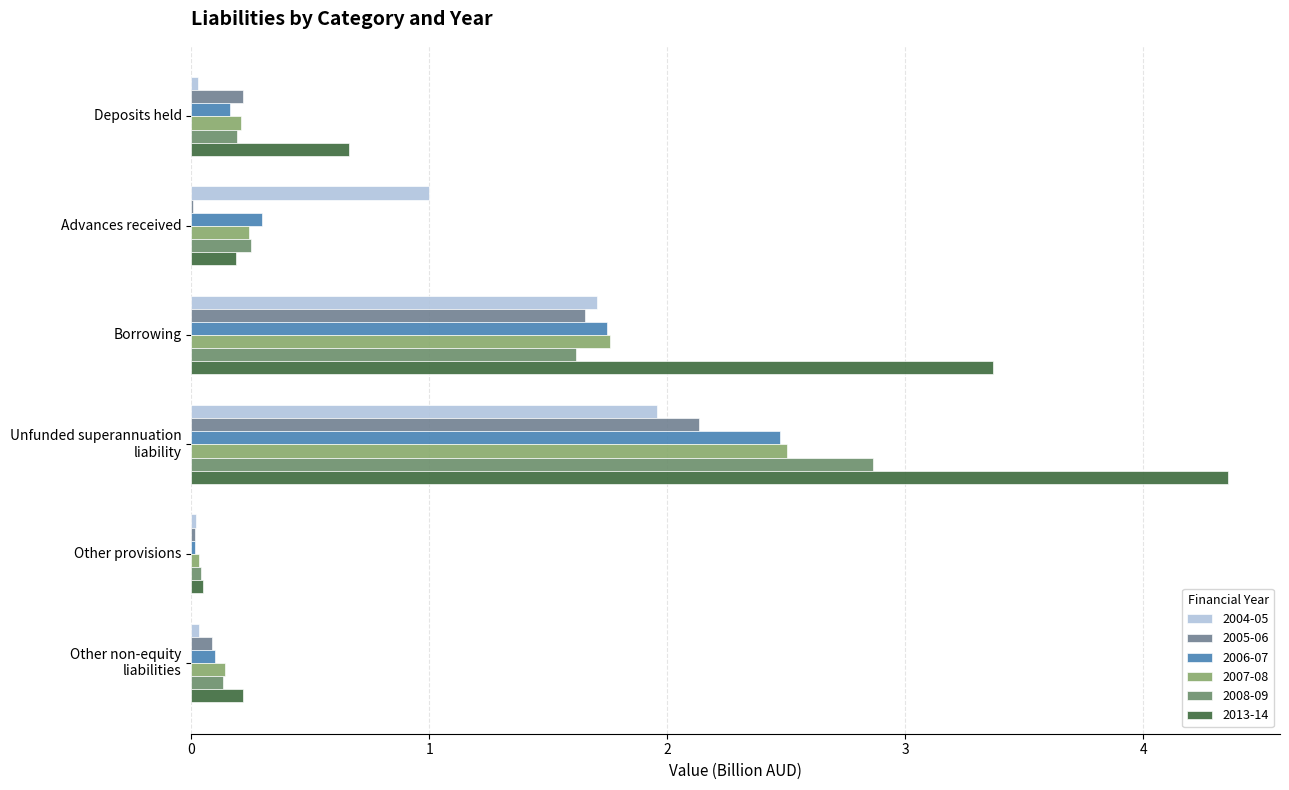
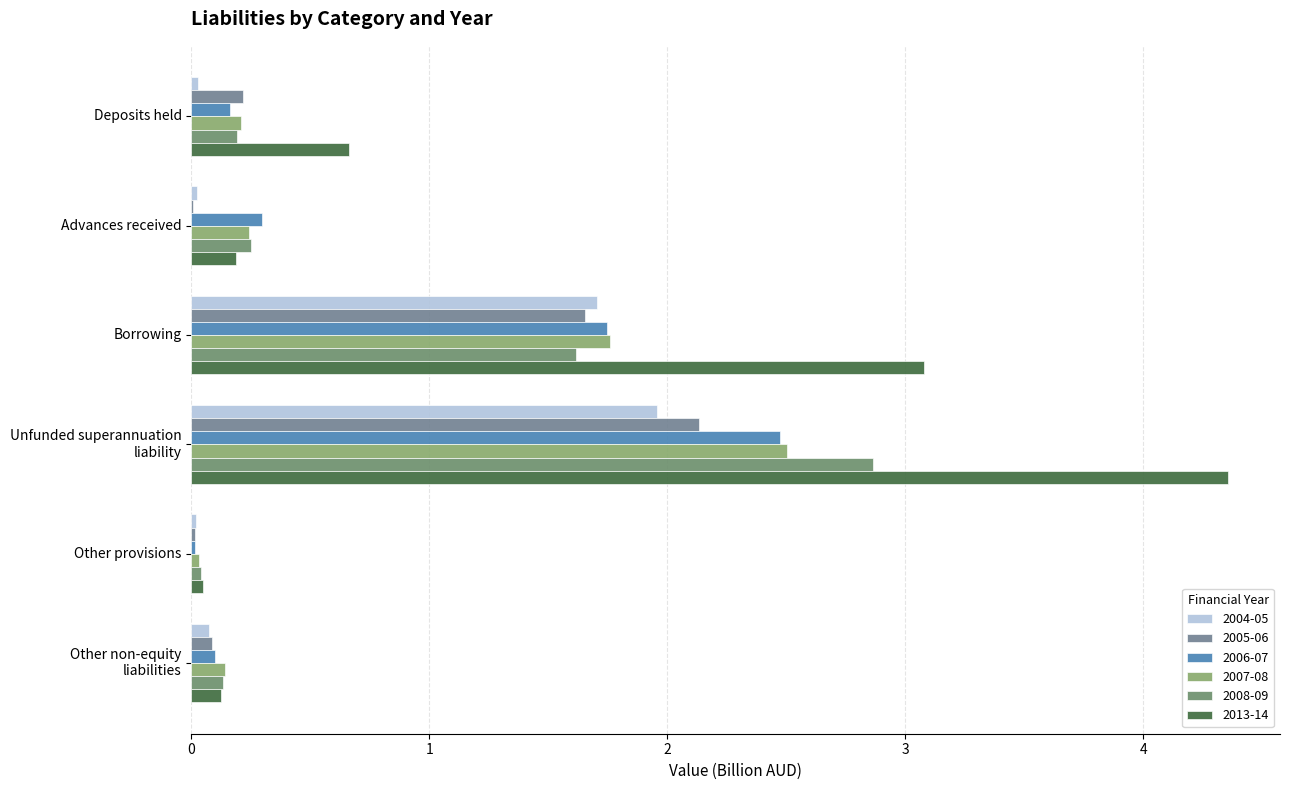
  {
    "2004-05": {
      "Deposits held": 0.03,
-     "Advances received": 1.00,
+     "Advances received": 0.02,
      "Borrowing": 1.70,
      "Unfunded superannuation liability": 1.96,
      "Other provisions": 0.02,
-     "Other non-equity liabilities": 0.03
+     "Other non-equity liabilities": 0.07
    },
    "2013-14": {
      "Deposits held": 0.66,
      "Advances received": 0.19,
-     "Borrowing": 3.37,
+     "Borrowing": 3.08,
      "Unfunded superannuation liability": 4.36,
      "Other provisions": 0.05,
-     "Other non-equity liabilities": 0.22
+     "Other non-equity liabilities": 0.12
    }
  }
